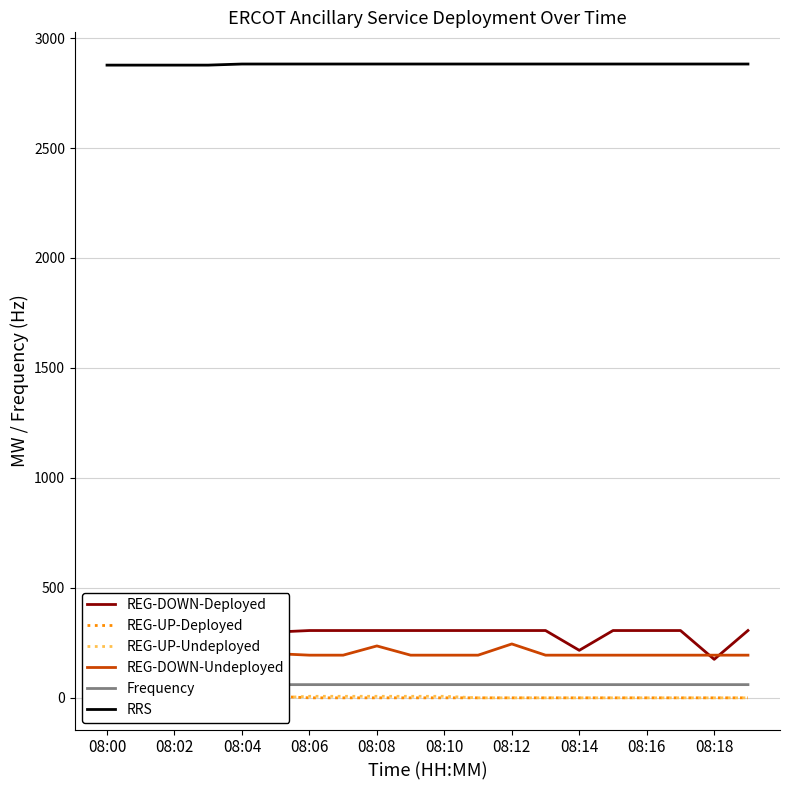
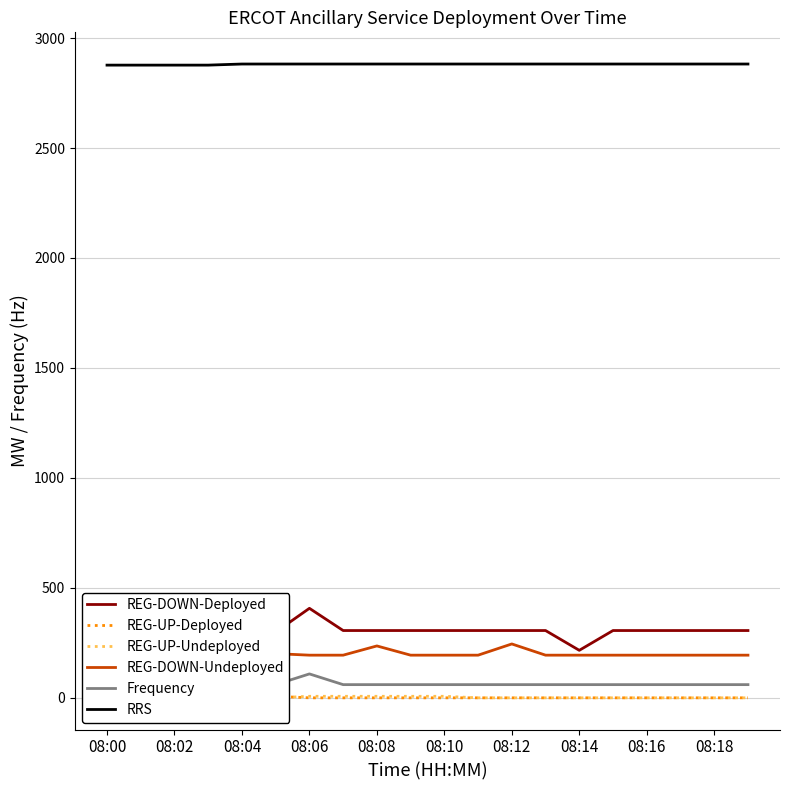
  {
    "REG-DOWN-Deployed": {
-     "08:06": 310,
+     "08:06": 410,
      "08:08": 310,
      "08:10": 310,
      "08:12": 310,
      "08:14": 220,
      "08:16": 310,
-     "08:18": 180
+     "08:18": 310
    },
    "REG-DOWN-Undeployed": {
      "08:06": 190,
      "08:08": 240,
      "08:10": 190,
      "08:12": 250,
      "08:14": 190,
      "08:16": 190,
      "08:18": 190
    },
    "Frequency": {
-     "08:06": 60,
+     "08:06": 110,
      "08:08": 60,
      "08:10": 60,
      "08:12": 60,
      "08:14": 60,
      "08:16": 60,
      "08:18": 60
    },
    "RRS": {
      "08:00": 2880,
      "08:02": 2880,
      "08:04": 2880,
      "08:06": 2880,
      "08:08": 2880,
      "08:10": 2880,
      "08:12": 2880,
      "08:14": 2880,
      "08:16": 2880,
      "08:18": 2880
    }
  }
